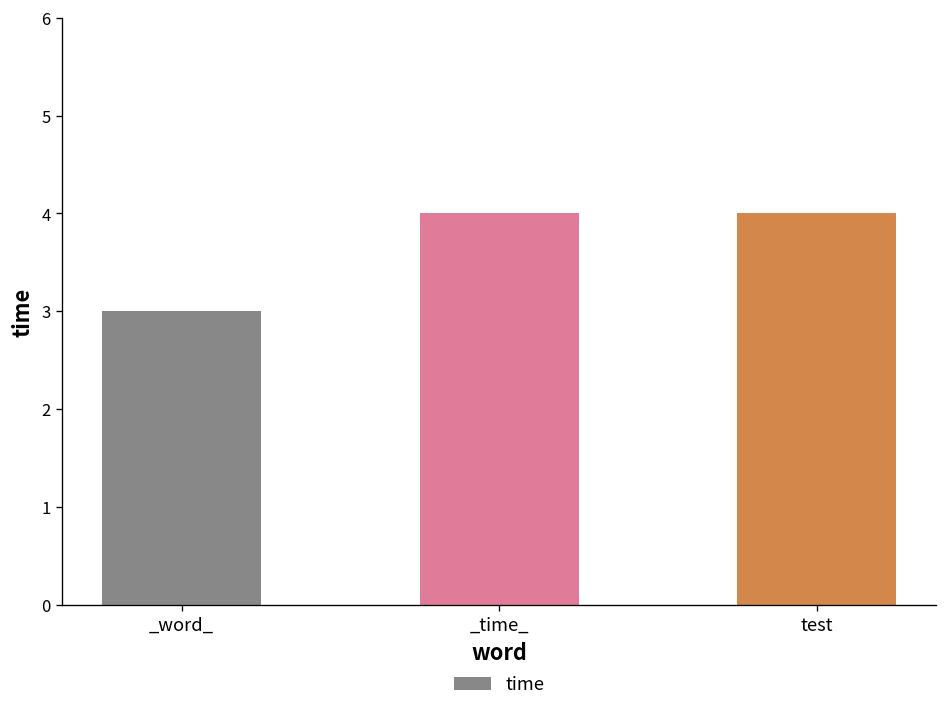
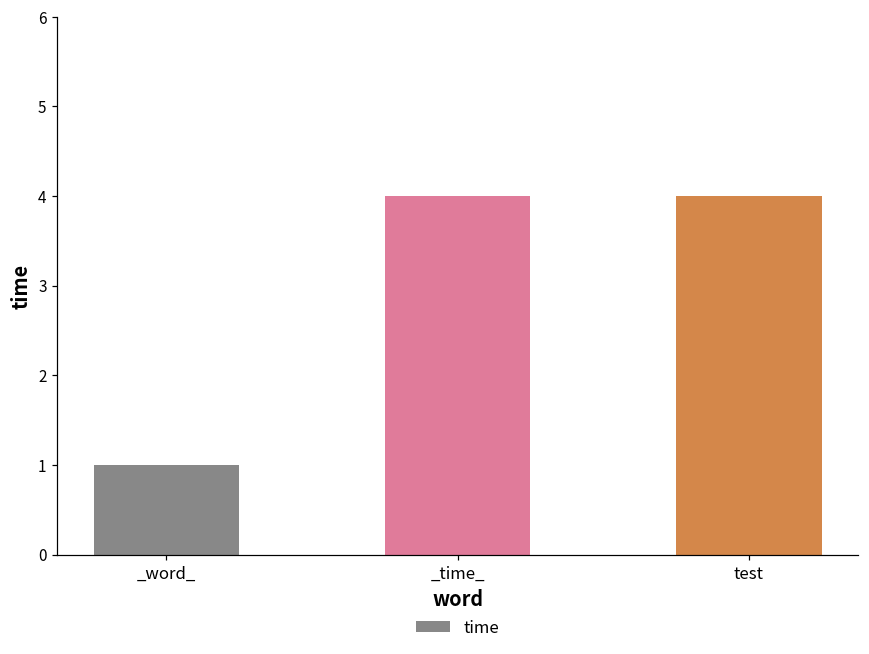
  {
-   "_word_": 3,
+   "_word_": 1,
    "_time_": 4,
    "test": 4
  }
